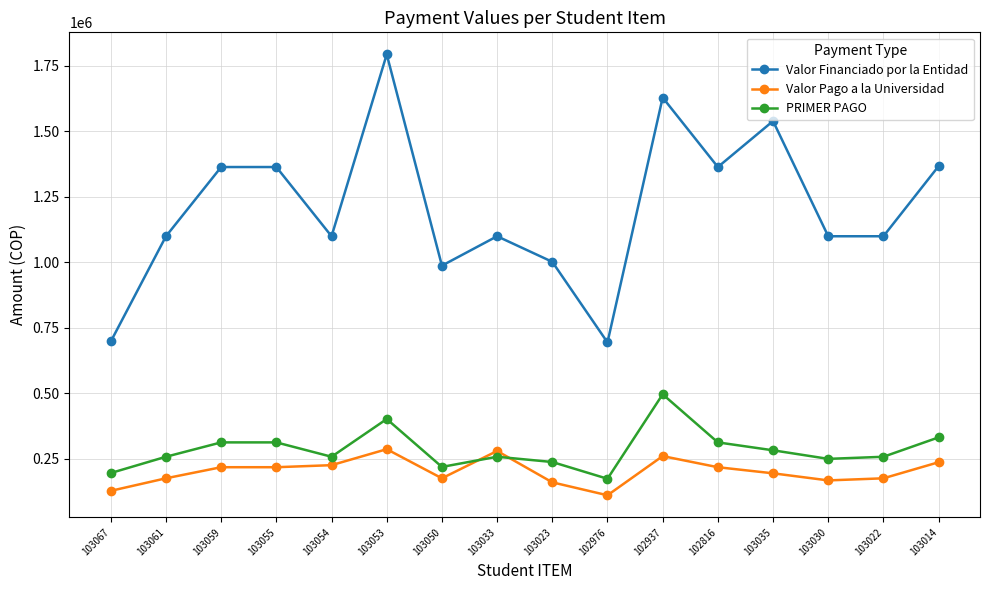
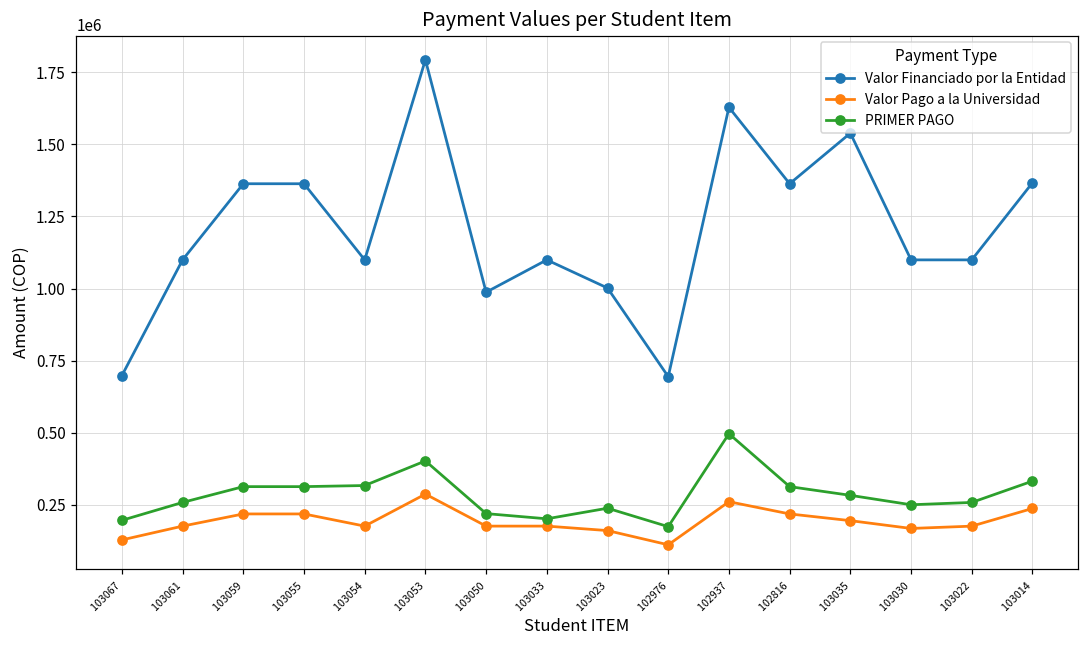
  {
    "Valor Financiado por la Entidad": {
      "103067": 700000,
      "103061": 1100000,
      "103059": 1360000,
      "103055": 1360000,
      "103054": 1100000,
      "103053": 1790000,
      "103050": 990000,
      "103033": 1100000,
      "103023": 1000000,
      "102976": 690000,
      "102937": 1630000,
      "102816": 1360000,
      "103035": 1540000,
      "103030": 1100000,
      "103022": 1100000,
      "103014": 1370000
    },
    "Valor Pago a la Universidad": {
      "103067": 130000,
      "103061": 180000,
      "103059": 220000,
      "103055": 220000,
-     "103054": 230000,
+     "103054": 180000,
      "103053": 290000,
      "103050": 180000,
-     "103033": 280000,
+     "103033": 180000,
      "103023": 160000,
      "102976": 110000,
      "102937": 260000,
      "102816": 220000,
      "103035": 190000,
      "103030": 170000,
      "103022": 180000,
      "103014": 240000
    },
    "PRIMER PAGO": {
      "103067": 200000,
      "103061": 260000,
      "103059": 310000,
      "103055": 310000,
-     "103054": 260000,
+     "103054": 320000,
      "103053": 400000,
      "103050": 220000,
-     "103033": 260000,
+     "103033": 200000,
      "103023": 240000,
      "102976": 170000,
      "102937": 500000,
      "102816": 310000,
      "103035": 280000,
      "103030": 250000,
      "103022": 260000,
      "103014": 330000
    }
  }
